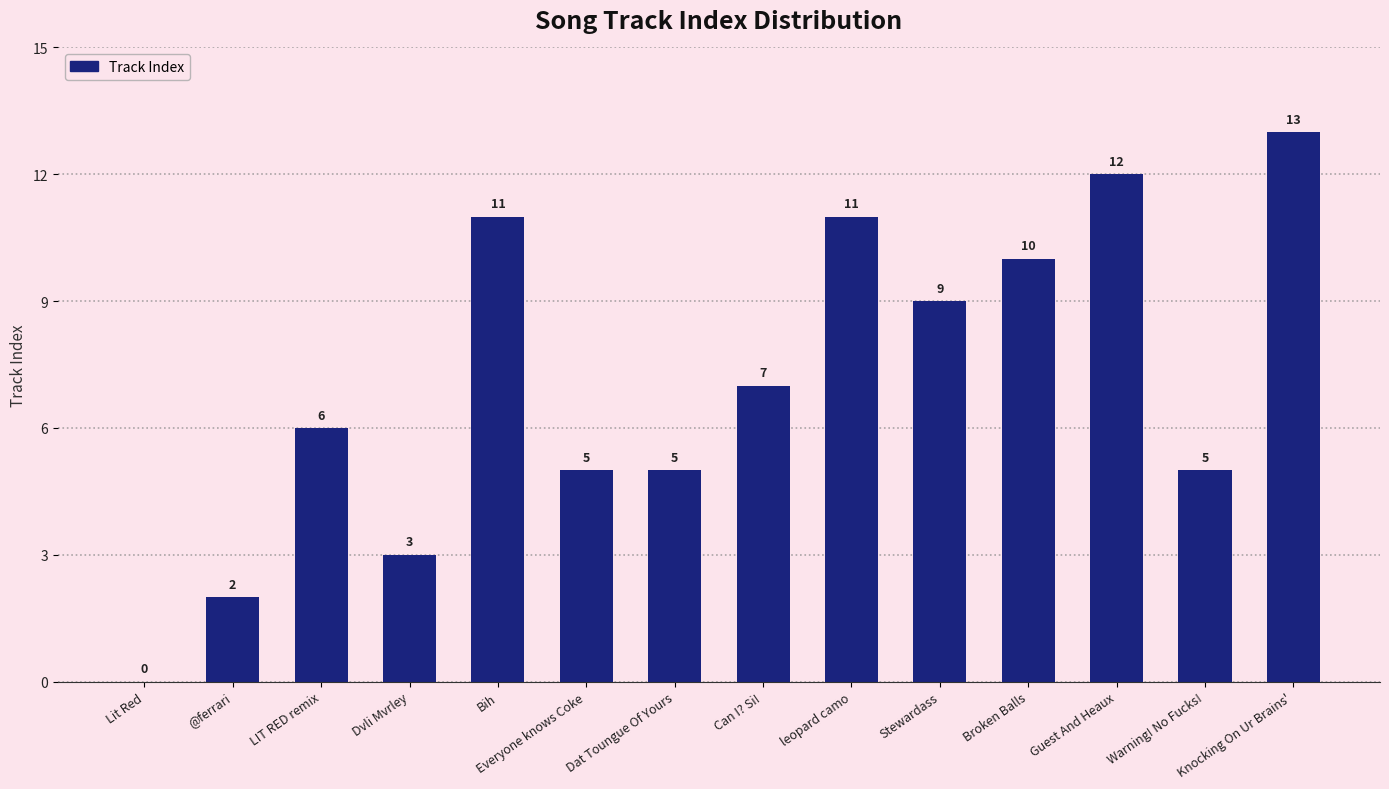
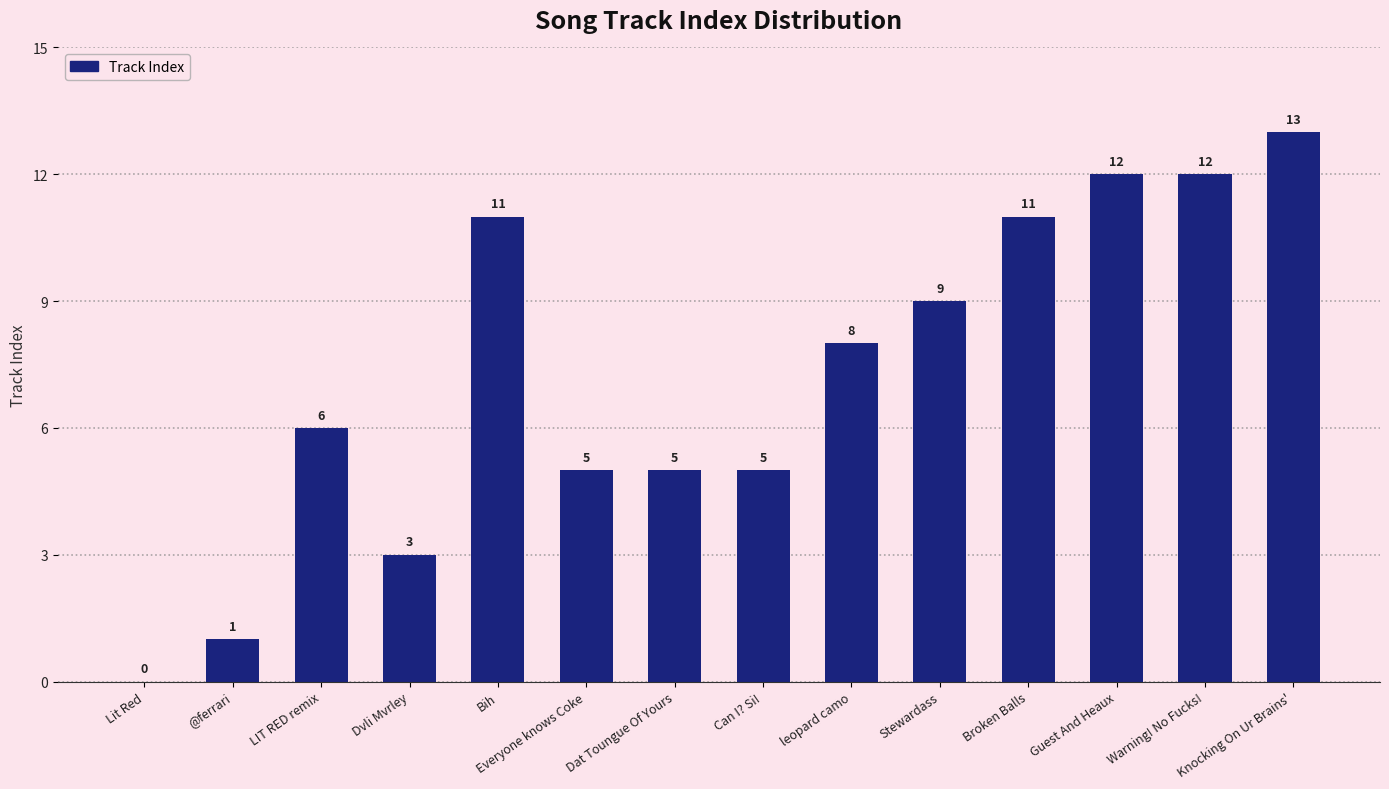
  {
    "Lit Red": 0,
-   "@ferrari": 2,
+   "@ferrari": 1,
    "LIT RED remix": 6,
    "Dvli Mvrley": 3,
    "Bih": 11,
    "Everyone knows Coke": 5,
    "Dat Toungue Of Yours": 5,
-   "Can I? Si!": 7,
-   "leopard camo": 11,
+   "Can I? Si!": 5,
+   "leopard camo": 8,
    "Stewardass": 9,
-   "Broken Balls": 10,
+   "Broken Balls": 11,
    "Guest And Heaux": 12,
-   "Warning! No Fucks!": 5,
+   "Warning! No Fucks!": 12,
    "Knocking On Ur Brains'": 13
  }
